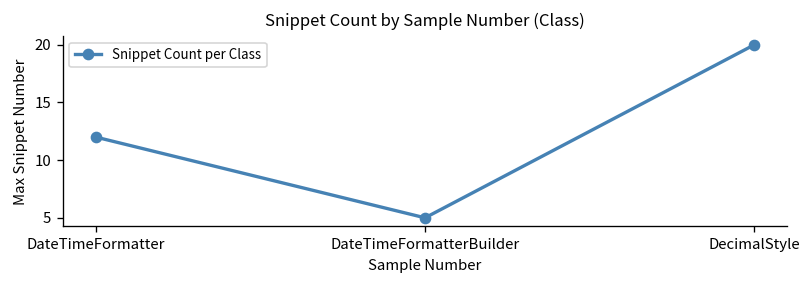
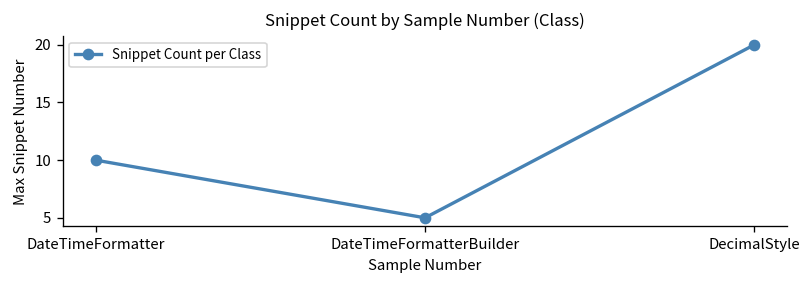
  {
-   "DateTimeFormatter": 12,
+   "DateTimeFormatter": 10,
    "DateTimeFormatterBuilder": 5,
    "DecimalStyle": 20
  }
